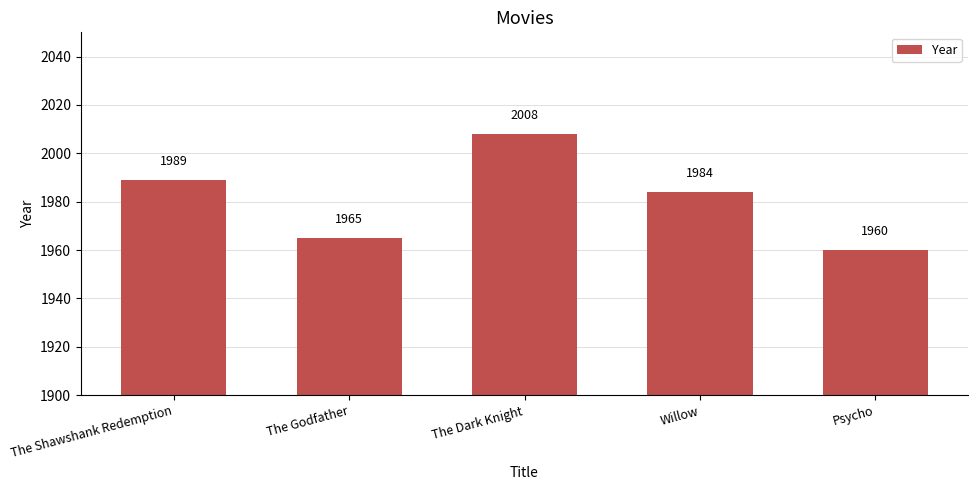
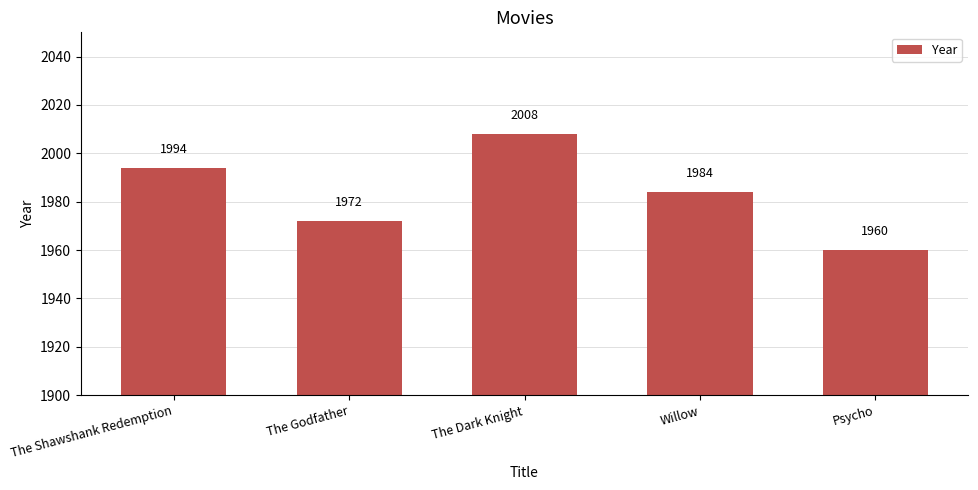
  {
-   "The Shawshank Redemption": 1989,
-   "The Godfather": 1965,
+   "The Shawshank Redemption": 1994,
+   "The Godfather": 1972,
    "The Dark Knight": 2008,
    "Willow": 1984,
    "Psycho": 1960
  }
